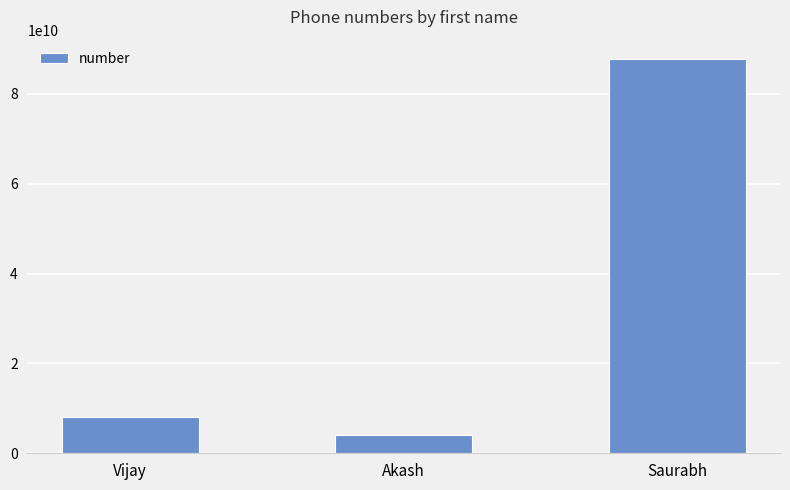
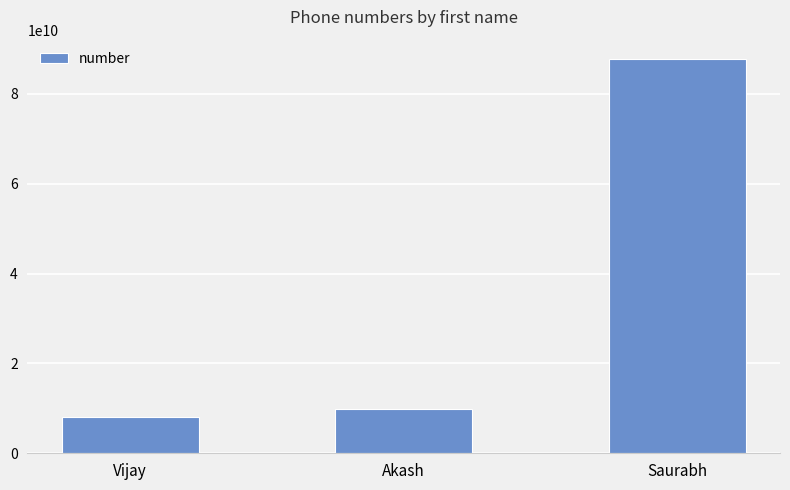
  {
    "Vijay": 8000000000,
-   "Akash": 4000000000,
+   "Akash": 10000000000,
    "Saurabh": 88000000000
  }
